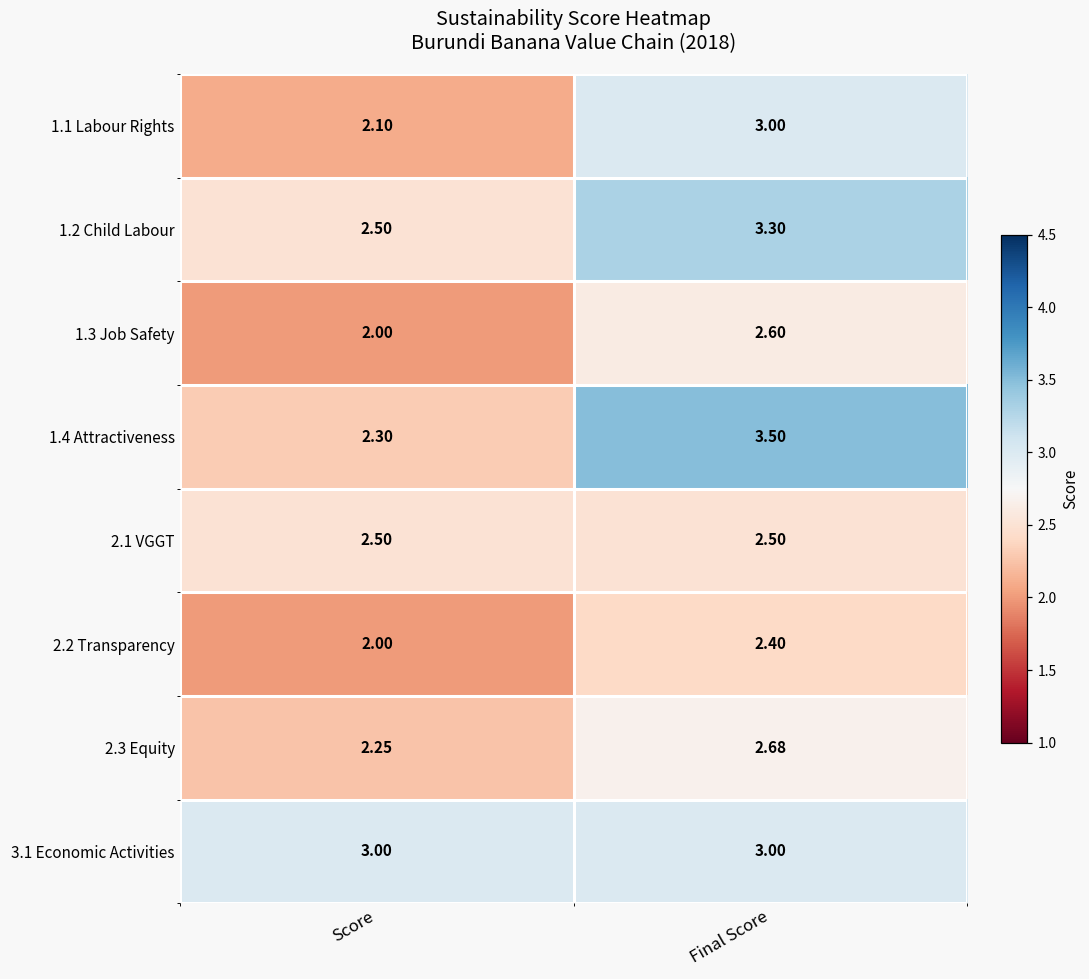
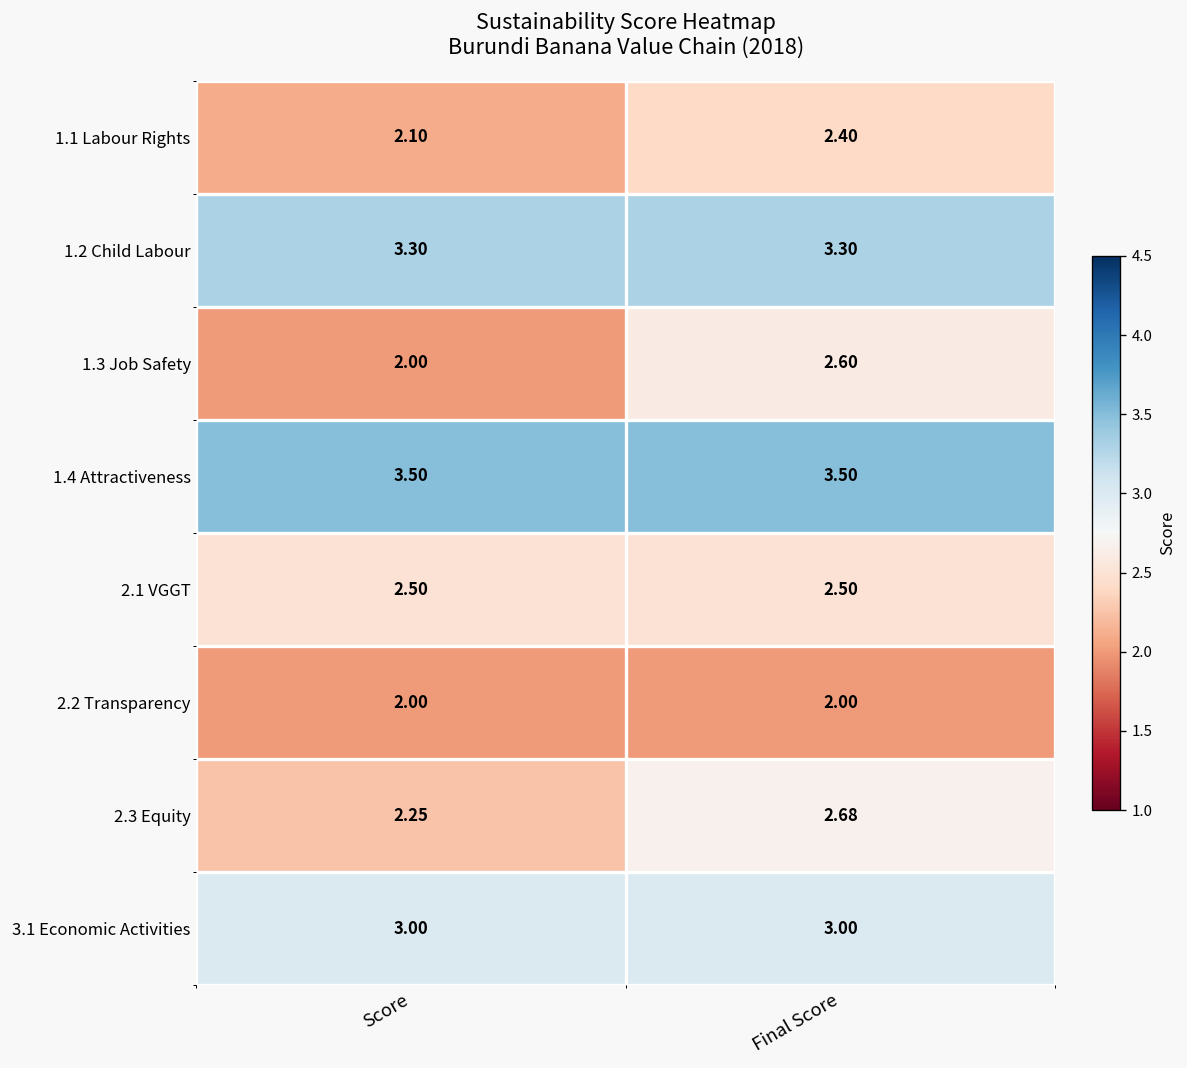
  {
    "1.1 Labour Rights": {
      "Score": 2.10,
-     "Final Score": 3.00
+     "Final Score": 2.40
    },
    "1.2 Child Labour": {
-     "Score": 2.50,
+     "Score": 3.30,
      "Final Score": 3.30
    },
    "1.3 Job Safety": {
      "Score": 2.00,
      "Final Score": 2.60
    },
    "1.4 Attractiveness": {
-     "Score": 2.30,
+     "Score": 3.50,
      "Final Score": 3.50
    },
    "2.1 VGGT": {
      "Score": 2.50,
      "Final Score": 2.50
    },
    "2.2 Transparency": {
      "Score": 2.00,
-     "Final Score": 2.40
+     "Final Score": 2.00
    },
    "2.3 Equity": {
      "Score": 2.25,
      "Final Score": 2.68
    },
    "3.1 Economic Activities": {
      "Score": 3.00,
      "Final Score": 3.00
    }
  }
